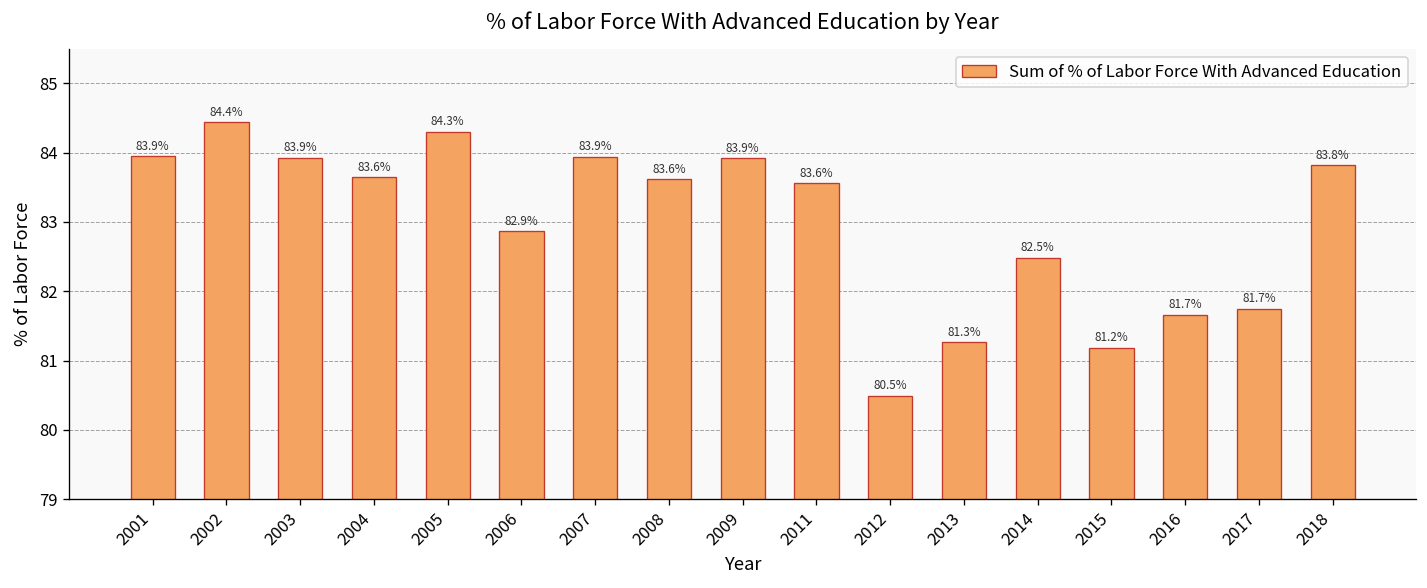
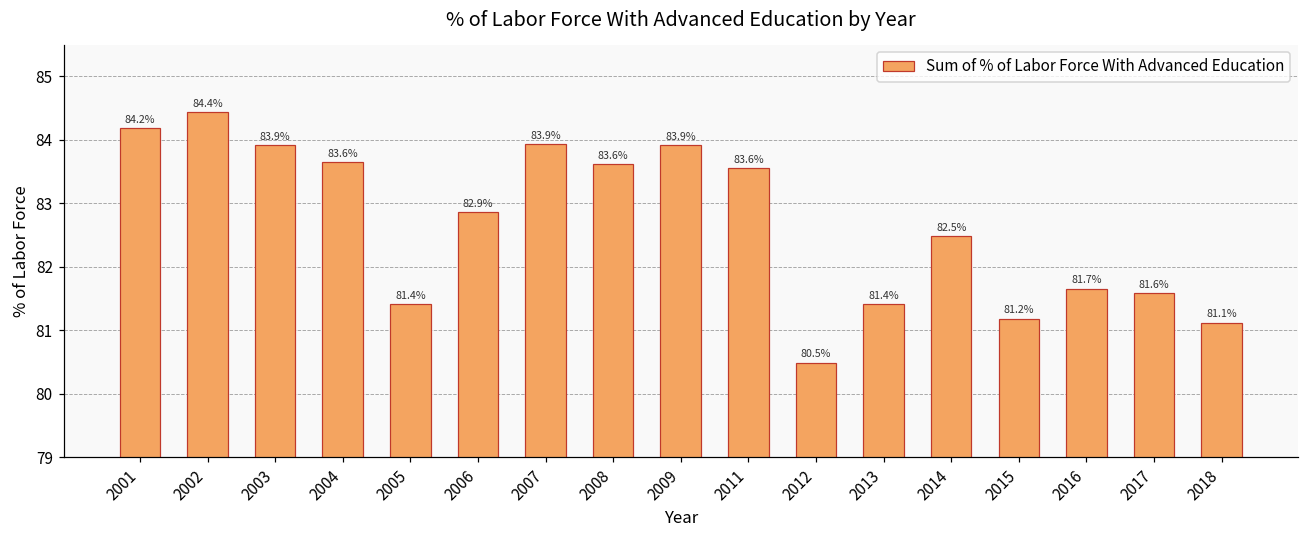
  {
-   "2001": "83.9%",
+   "2001": "84.2%",
    "2002": "84.4%",
    "2003": "83.9%",
    "2004": "83.6%",
-   "2005": "84.3%",
+   "2005": "81.4%",
    "2006": "82.9%",
    "2007": "83.9%",
    "2008": "83.6%",
    "2009": "83.9%",
    "2011": "83.6%",
    "2012": "80.5%",
-   "2013": "81.3%",
+   "2013": "81.4%",
    "2014": "82.5%",
    "2015": "81.2%",
    "2016": "81.7%",
-   "2017": "81.7%",
-   "2018": "83.8%"
+   "2017": "81.6%",
+   "2018": "81.1%"
  }
